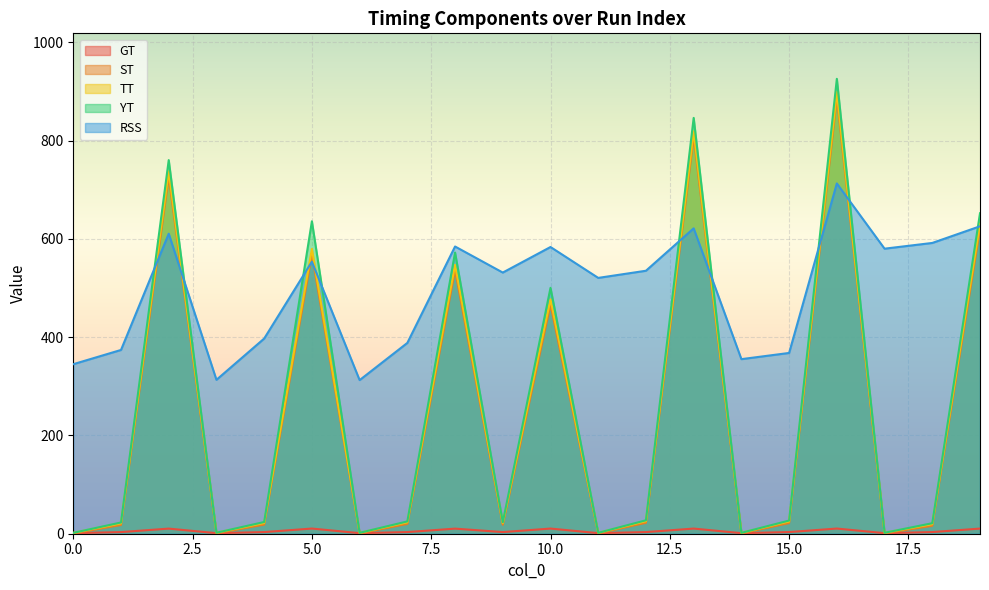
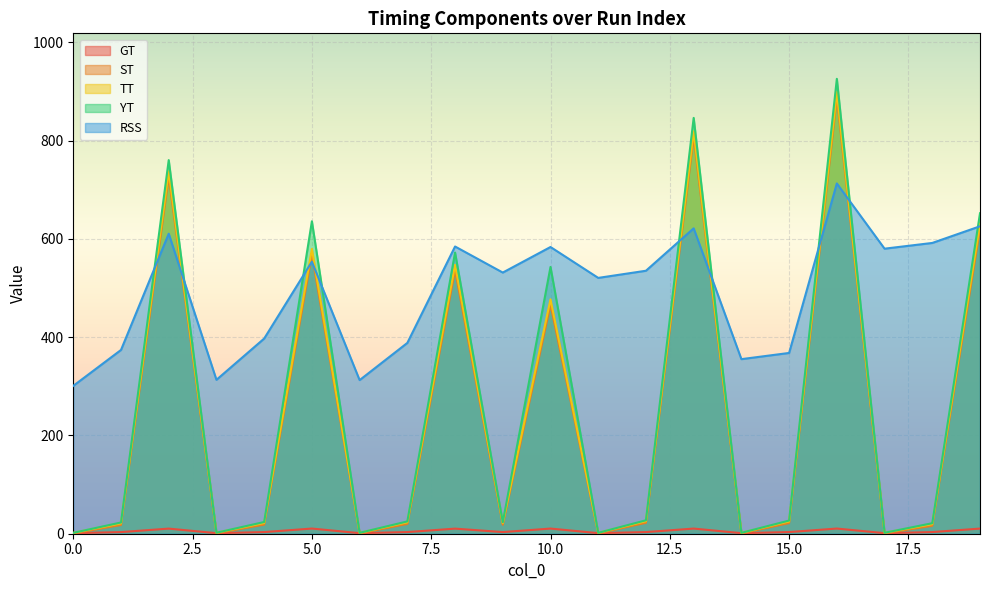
  {
    "YT": {
      "5.0": 640,
-     "10.0": 500
+     "10.0": 540
    },
    "RSS": {
-     "0.0": 350,
+     "0.0": 300,
      "5.0": 550,
      "10.0": 580,
      "15.0": 370
    }
  }
